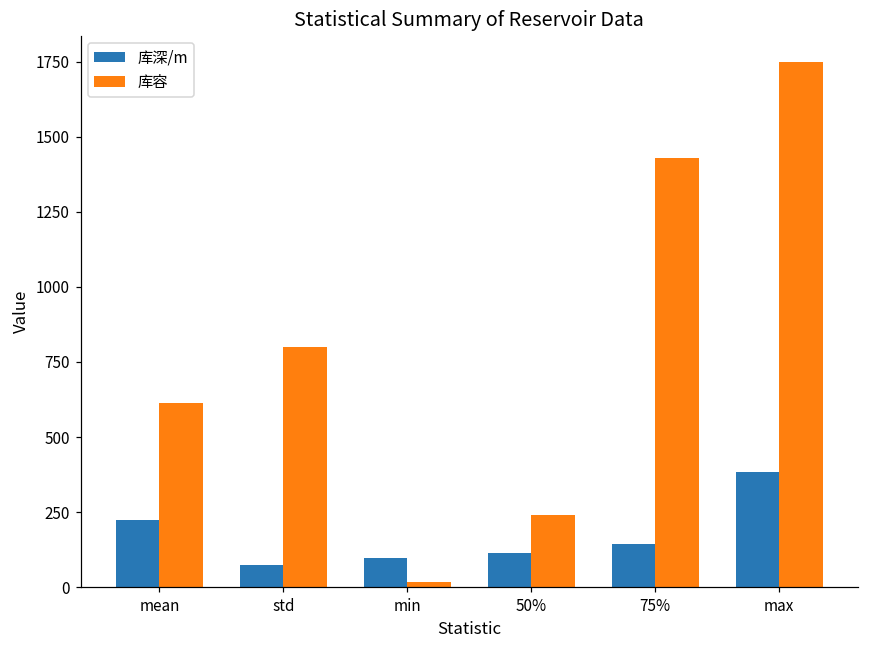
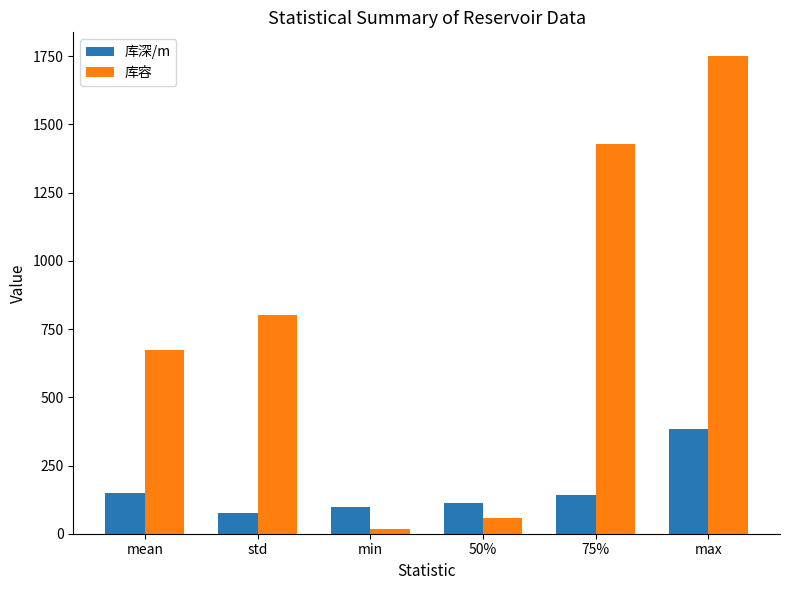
  {
    "库深/m": {
-     "mean": 220,
+     "mean": 150,
      "std": 80,
      "min": 100,
      "50%": 110,
      "75%": 140,
      "max": 380
    },
    "库容": {
-     "mean": 610,
+     "mean": 670,
      "std": 800,
      "min": 20,
-     "50%": 240,
+     "50%": 60,
      "75%": 1430,
      "max": 1750
    }
  }
